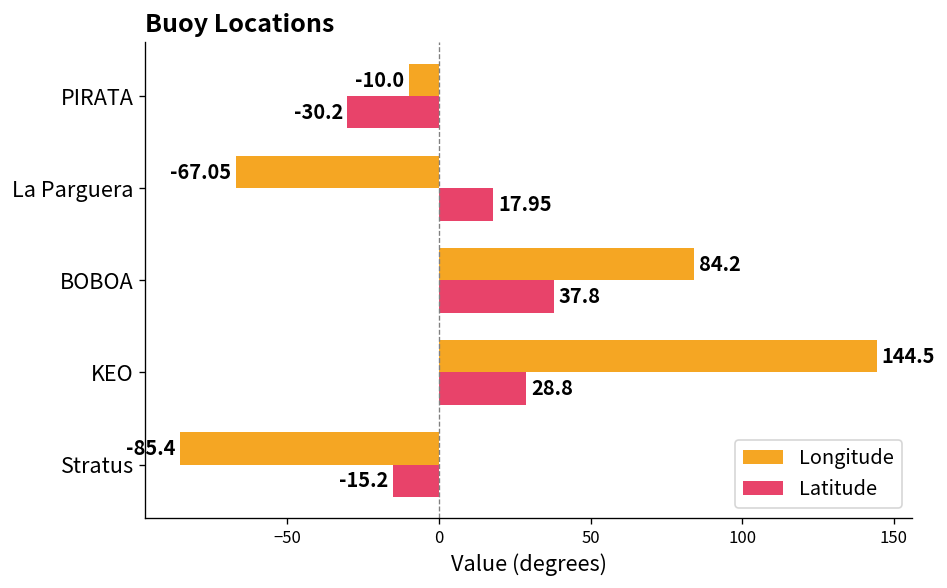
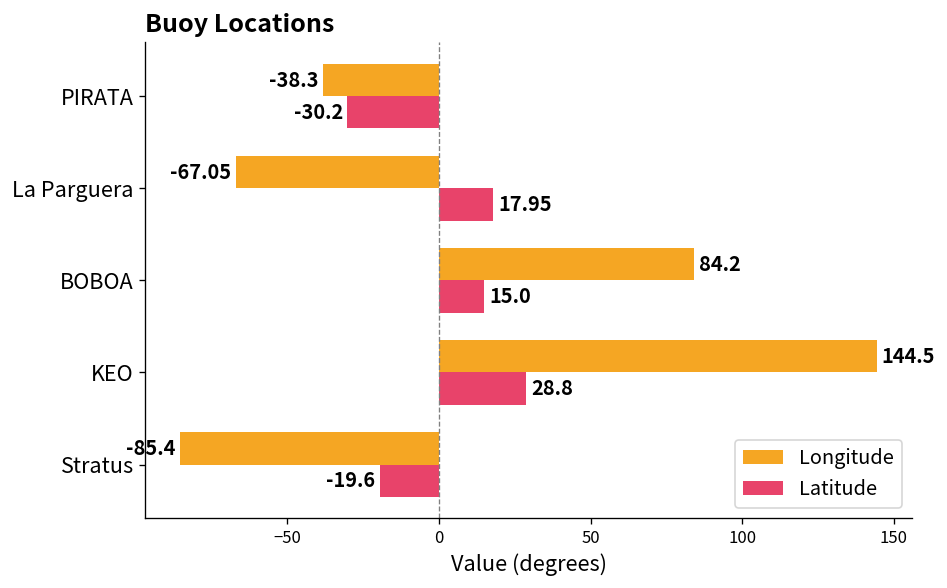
  {
    "Longitude": {
-     "PIRATA": -10.0,
+     "PIRATA": -38.3,
      "La Parguera": -67.05,
      "BOBOA": 84.2,
      "KEO": 144.5,
      "Stratus": -85.4
    },
    "Latitude": {
      "PIRATA": -30.2,
      "La Parguera": 17.95,
-     "BOBOA": 37.8,
+     "BOBOA": 15.0,
      "KEO": 28.8,
-     "Stratus": -15.2
+     "Stratus": -19.6
    }
  }
